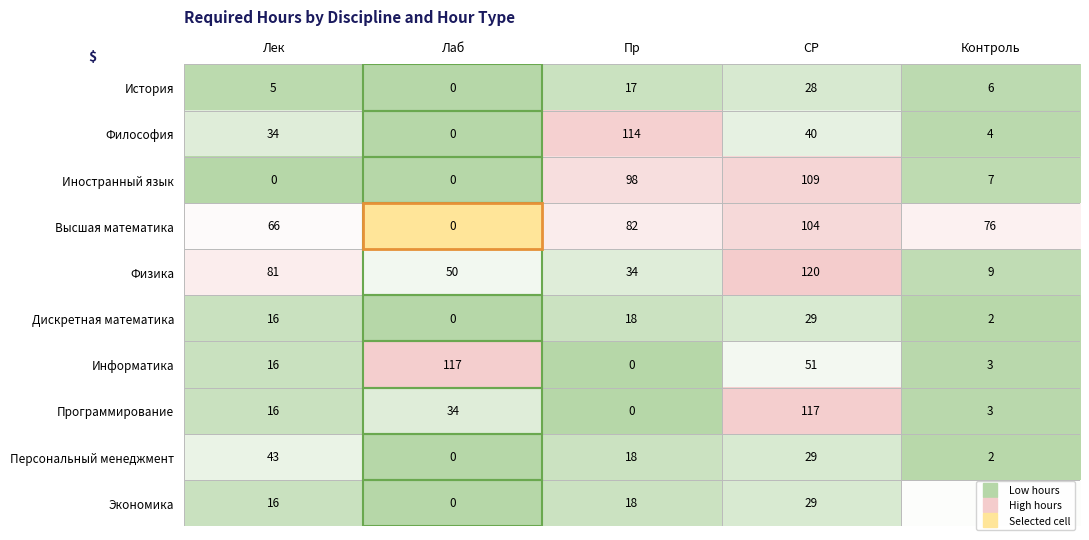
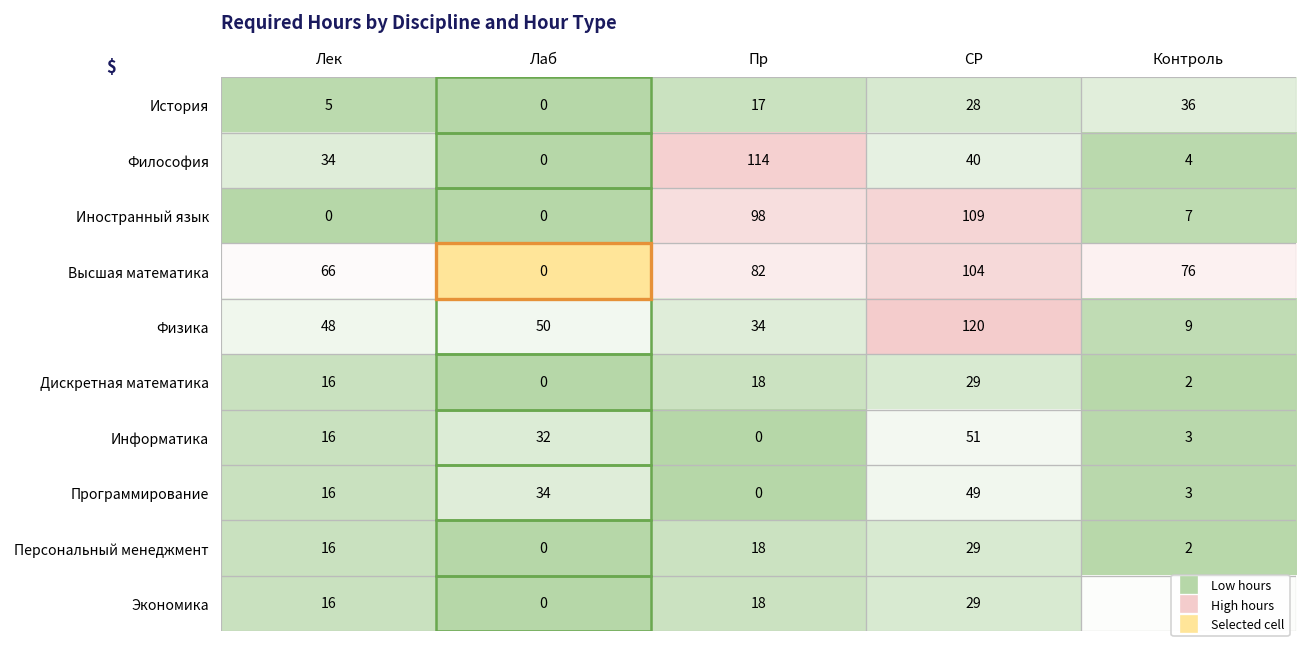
  {
    "История": {
      "Лек": 5,
      "Лаб": 0,
      "Пр": 17,
      "СР": 28,
-     "Контроль": 6
+     "Контроль": 36
    },
    "Философия": {
      "Лек": 34,
      "Лаб": 0,
      "Пр": 114,
      "СР": 40,
      "Контроль": 4
    },
    "Иностранный язык": {
      "Лек": 0,
      "Лаб": 0,
      "Пр": 98,
      "СР": 109,
      "Контроль": 7
    },
    "Высшая математика": {
      "Лек": 66,
      "Пр": 82,
      "СР": 104,
      "Контроль": 76
    },
    "Физика": {
-     "Лек": 81,
+     "Лек": 48,
      "Лаб": 50,
      "Пр": 34,
      "СР": 120,
      "Контроль": 9
    },
    "Дискретная математика": {
      "Лек": 16,
      "Лаб": 0,
      "Пр": 18,
      "СР": 29,
      "Контроль": 2
    },
    "Информатика": {
      "Лек": 16,
-     "Лаб": 117,
+     "Лаб": 32,
      "Пр": 0,
      "СР": 51,
      "Контроль": 3
    },
    "Программирование": {
      "Лек": 16,
      "Лаб": 34,
      "Пр": 0,
-     "СР": 117,
+     "СР": 49,
      "Контроль": 3
    },
    "Персональный менеджмент": {
-     "Лек": 43,
+     "Лек": 16,
      "Лаб": 0,
      "Пр": 18,
      "СР": 29,
      "Контроль": 2
    },
    "Экономика": {
      "Лек": 16,
      "Лаб": 0,
      "Пр": 18,
      "СР": 29
    }
  }
